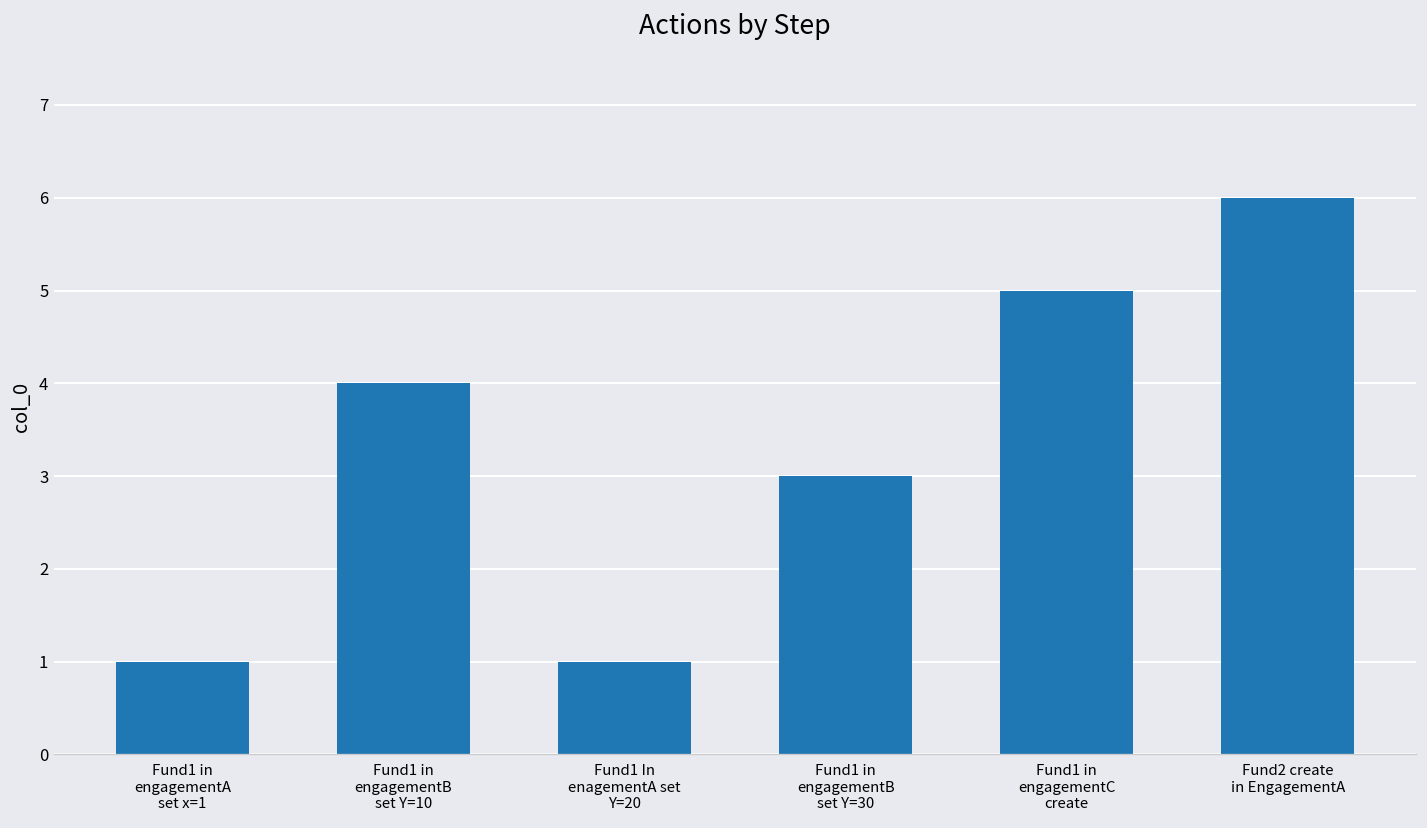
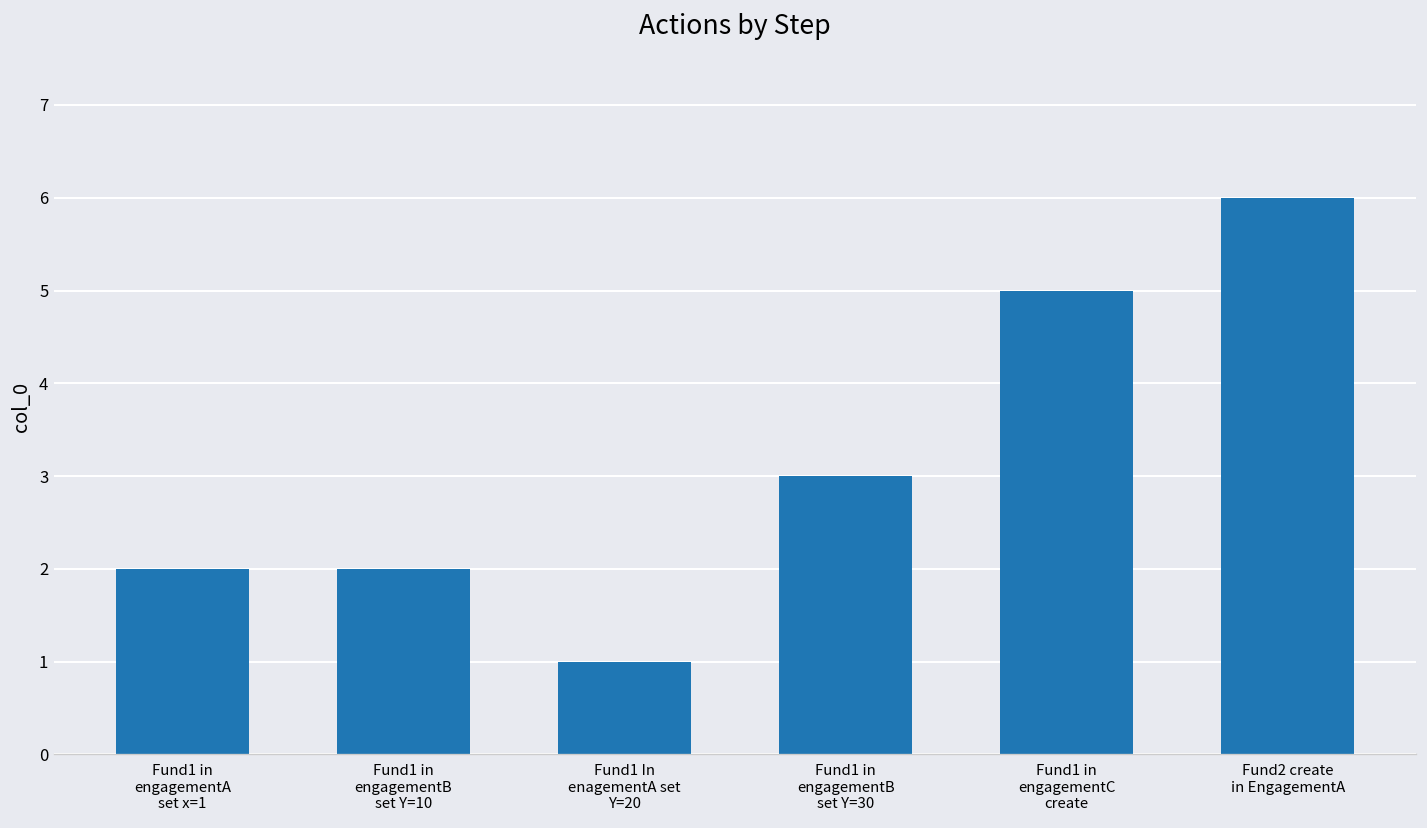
  {
-   "Fund1 in engagementA set x=1": 1,
-   "Fund1 in engagementB set Y=10": 4,
+   "Fund1 in engagementA set x=1": 2,
+   "Fund1 in engagementB set Y=10": 2,
    "Fund1 In enagementA set Y=20": 1,
    "Fund1 in engagementB set Y=30": 3,
    "Fund1 in engagementC create": 5,
    "Fund2 create in EngagementA": 6
  }
